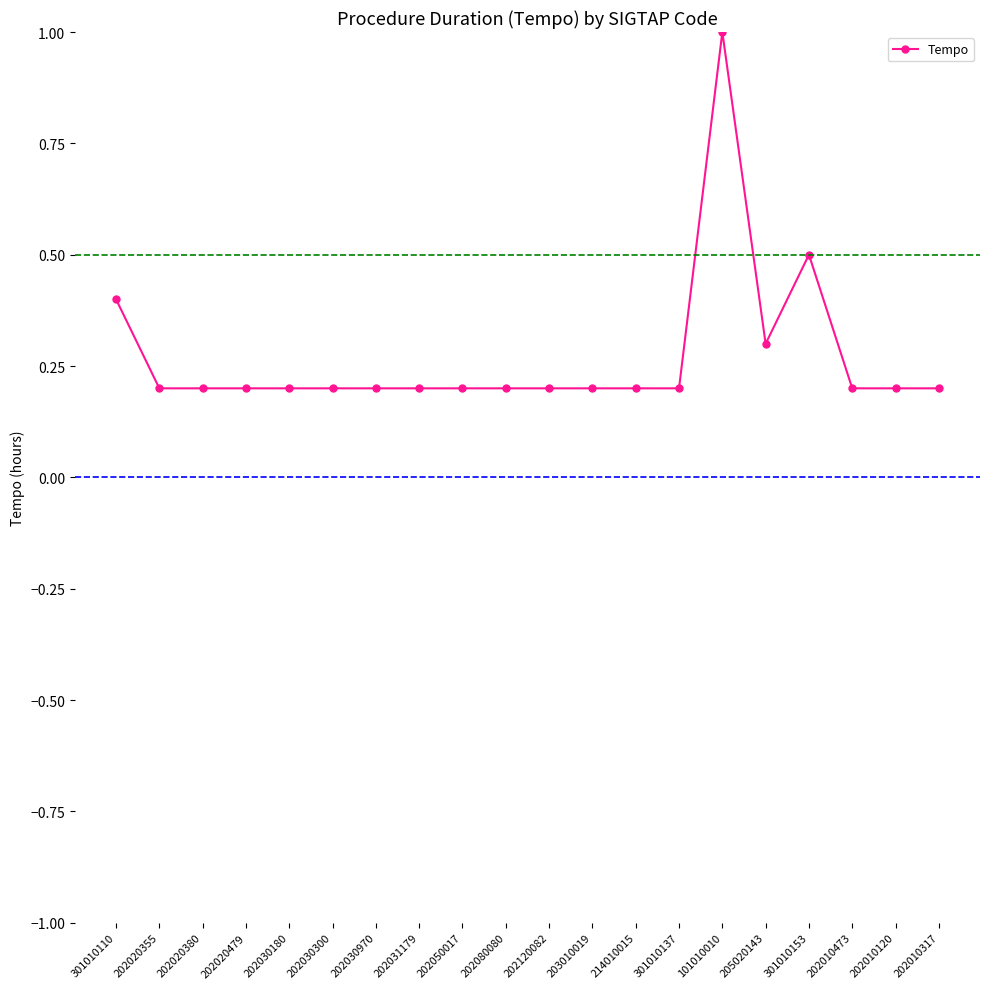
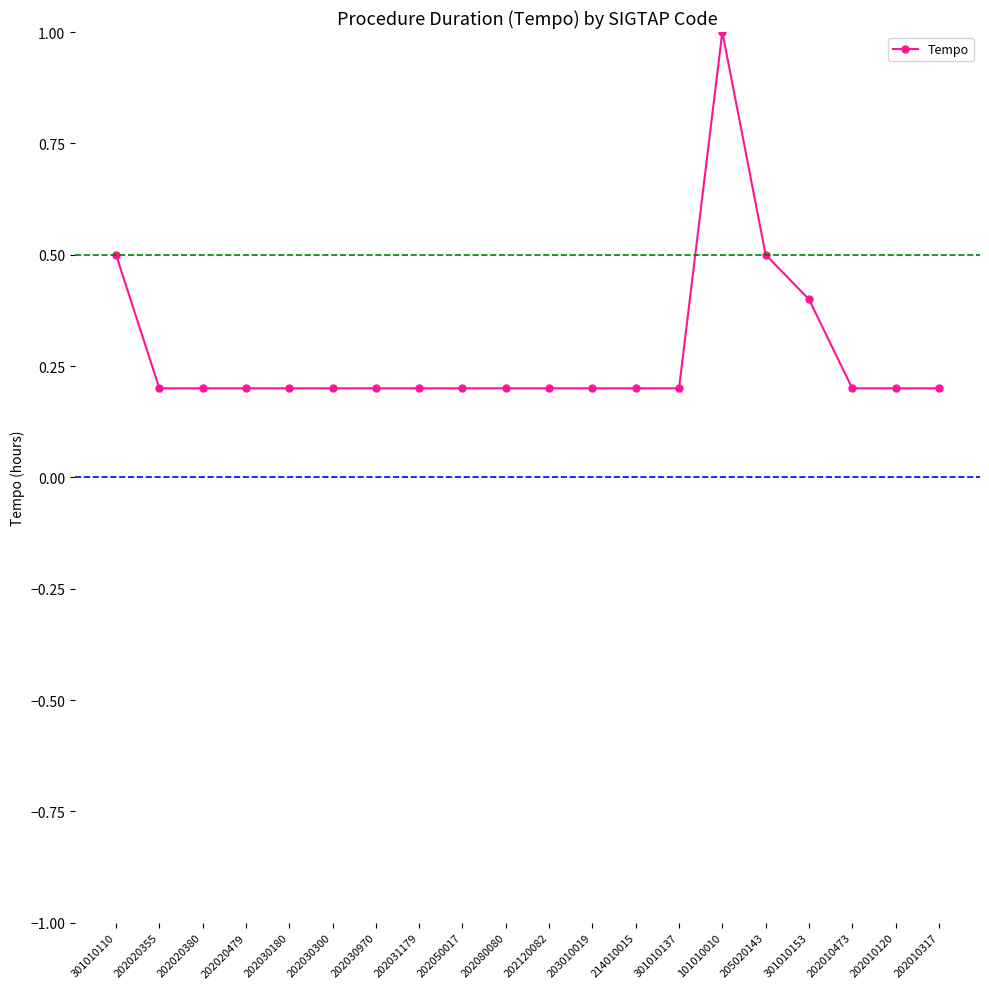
  {
-   "301010110": 0.4,
+   "301010110": 0.5,
    "202020355": 0.2,
    "202020380": 0.2,
    "202020479": 0.2,
    "202030180": 0.2,
    "202030300": 0.2,
    "202030970": 0.2,
    "202031179": 0.2,
    "202050017": 0.2,
    "202080080": 0.2,
    "202120082": 0.2,
    "203010019": 0.2,
    "214010015": 0.2,
    "301010137": 0.2,
    "101010010": 1.0,
-   "205020143": 0.3,
-   "301010153": 0.5,
+   "205020143": 0.5,
+   "301010153": 0.4,
    "202010473": 0.2,
    "202010120": 0.2,
    "202010317": 0.2
  }
